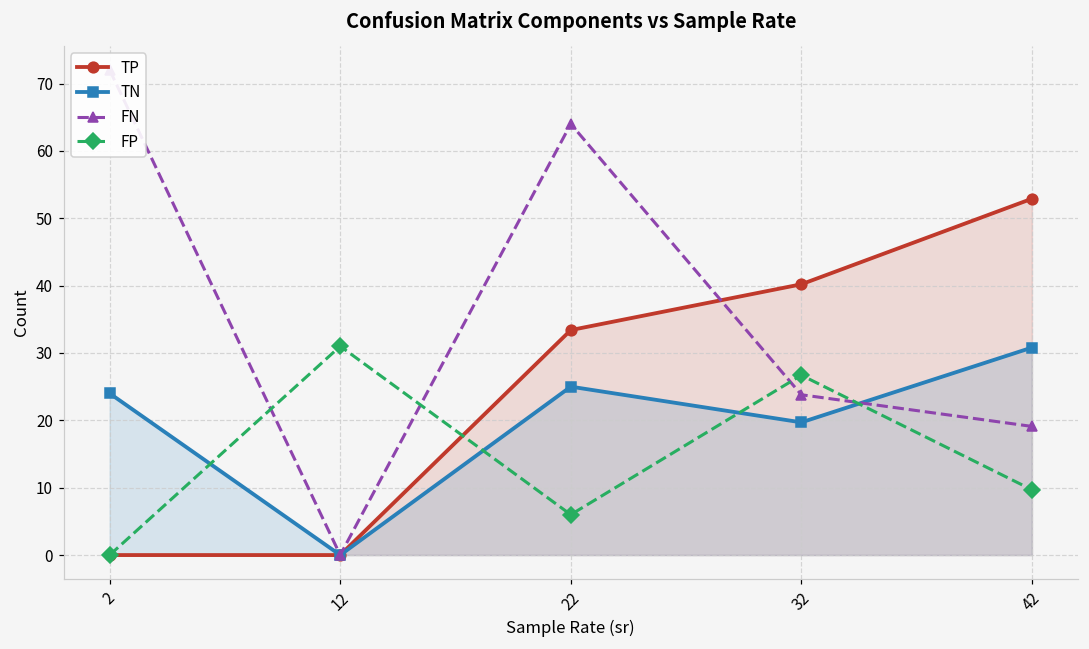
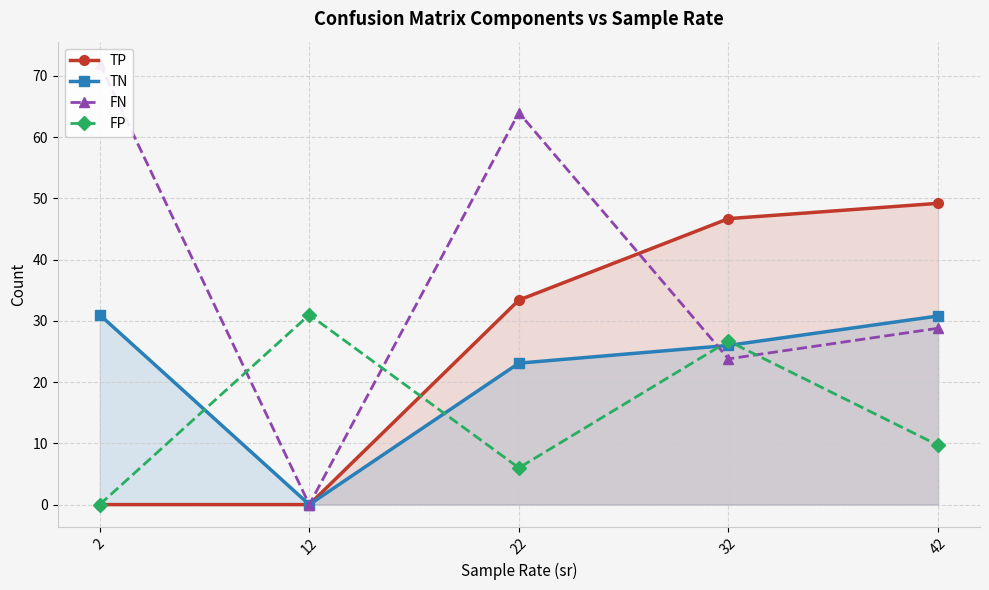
  {
    "TP": {
      "22": 33,
-     "32": 40,
-     "42": 53
+     "32": 47,
+     "42": 49
    },
    "TN": {
-     "2": 24,
-     "22": 25,
-     "32": 20,
+     "2": 31,
+     "22": 23,
+     "32": 26,
      "42": 31
    },
    "FN": {
      "22": 64,
      "32": 24,
-     "42": 19
+     "42": 29
    },
    "FP": {
      "12": 31,
      "22": 6,
      "32": 27,
      "42": 10
    }
  }
